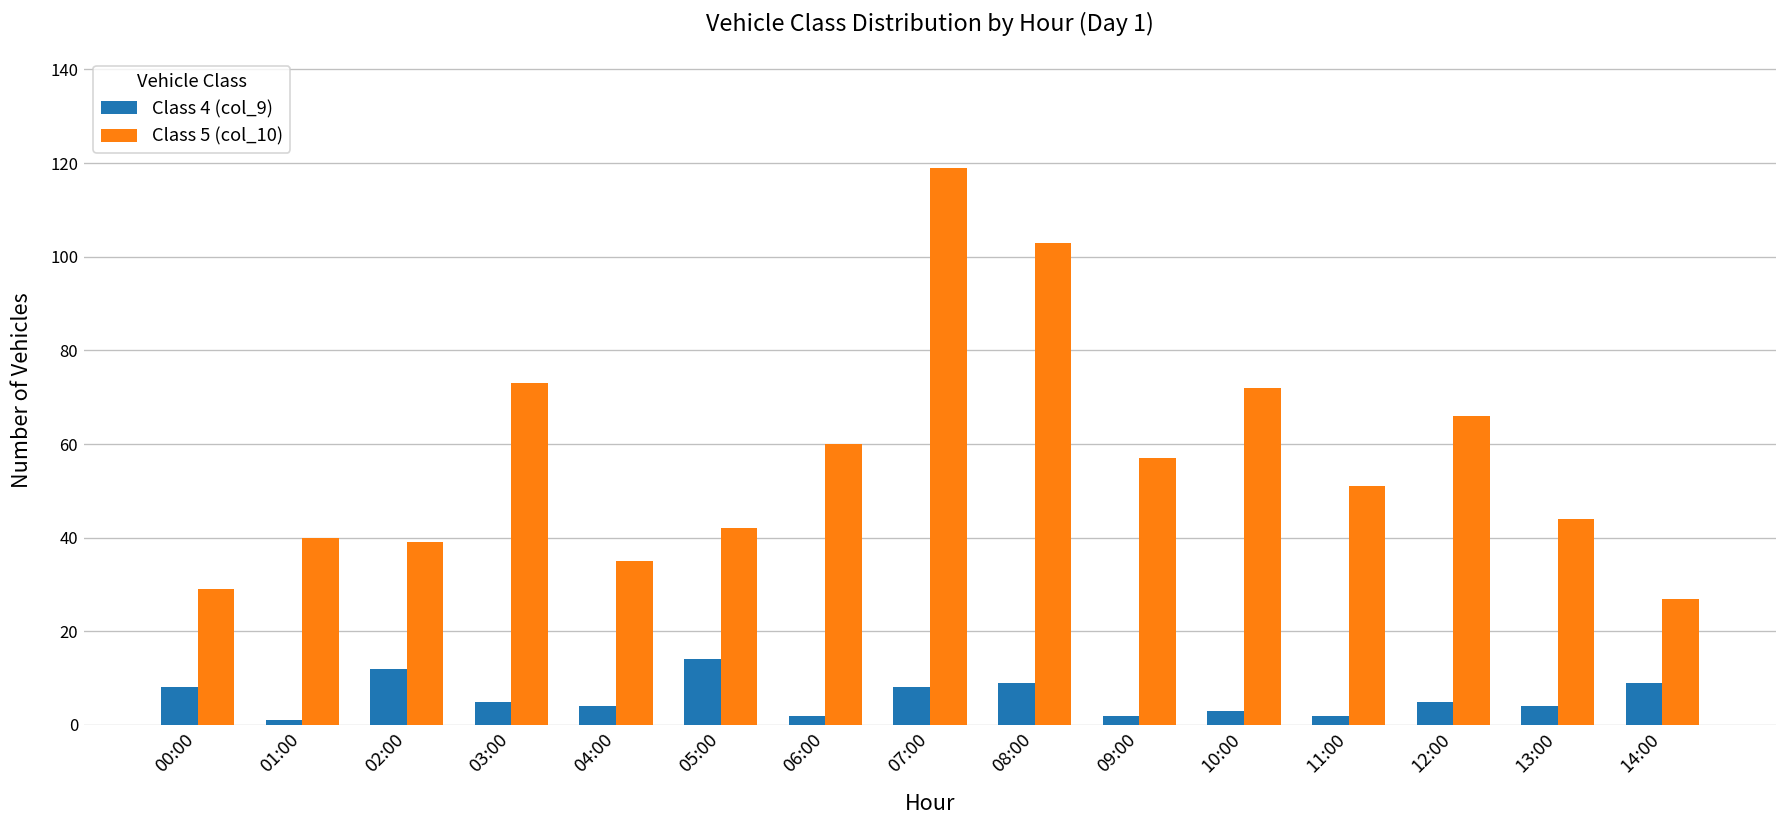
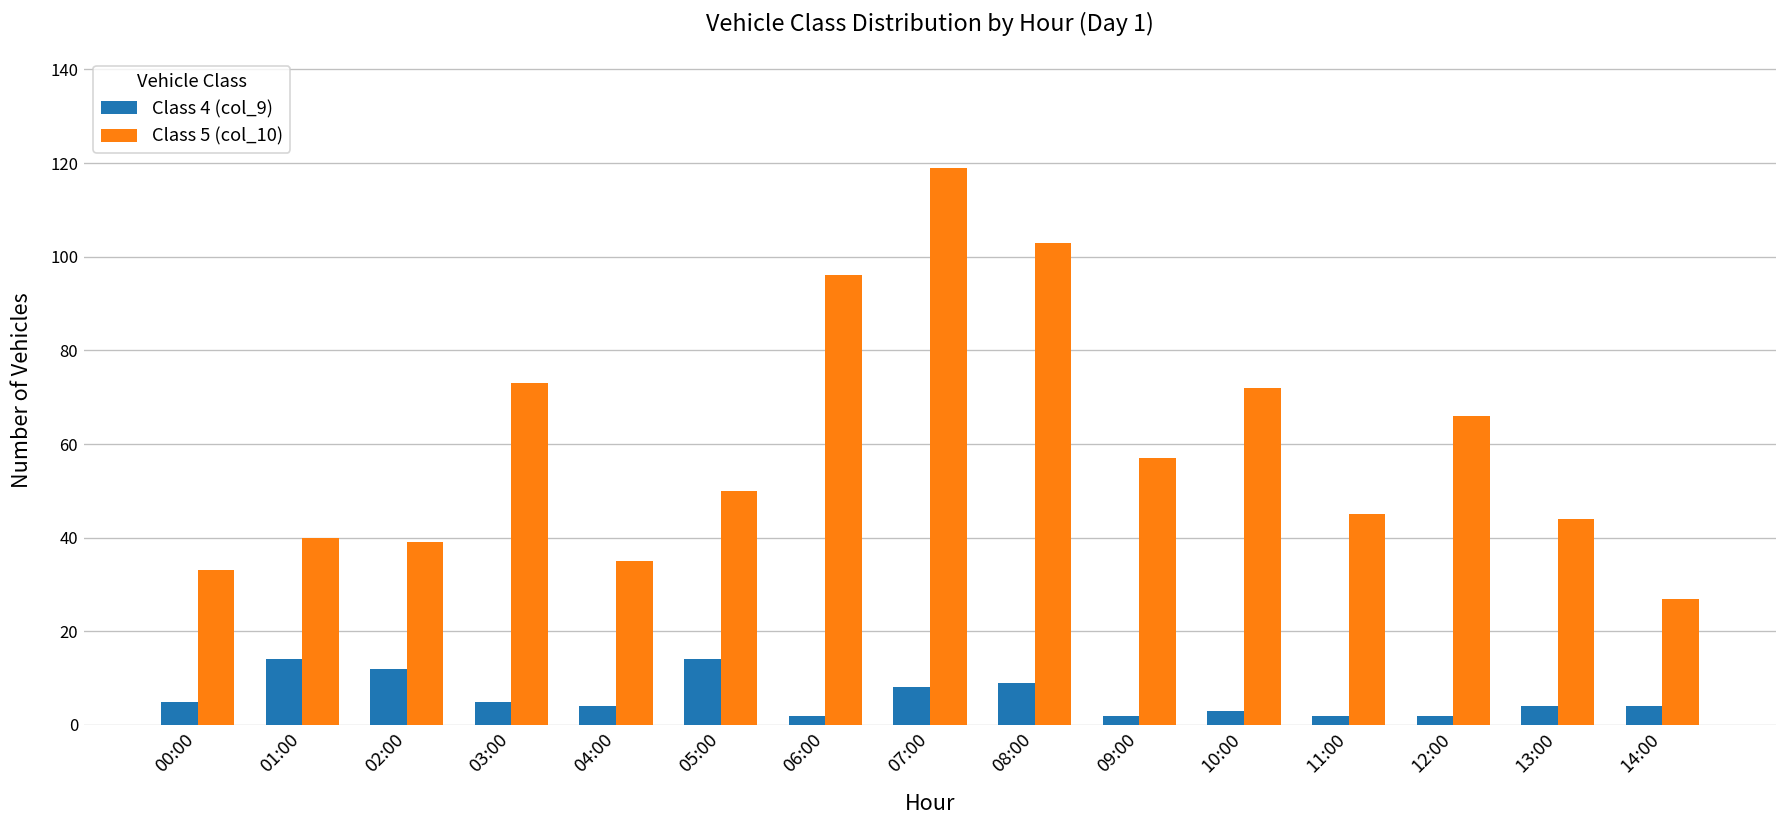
  {
    "Class 4 (col_9)": {
-     "00:00": 8,
-     "01:00": 1,
+     "00:00": 5,
+     "01:00": 14,
      "02:00": 12,
      "03:00": 5,
      "04:00": 4,
      "05:00": 14,
      "06:00": 2,
      "07:00": 8,
      "08:00": 9,
      "09:00": 2,
      "10:00": 3,
      "11:00": 2,
-     "12:00": 5,
+     "12:00": 2,
      "13:00": 4,
-     "14:00": 9
+     "14:00": 4
    },
    "Class 5 (col_10)": {
-     "00:00": 29,
+     "00:00": 33,
      "01:00": 40,
      "02:00": 39,
      "03:00": 73,
      "04:00": 35,
-     "05:00": 42,
-     "06:00": 60,
+     "05:00": 50,
+     "06:00": 96,
      "07:00": 119,
      "08:00": 103,
      "09:00": 57,
      "10:00": 72,
-     "11:00": 51,
+     "11:00": 45,
      "12:00": 66,
      "13:00": 44,
      "14:00": 27
    }
  }
